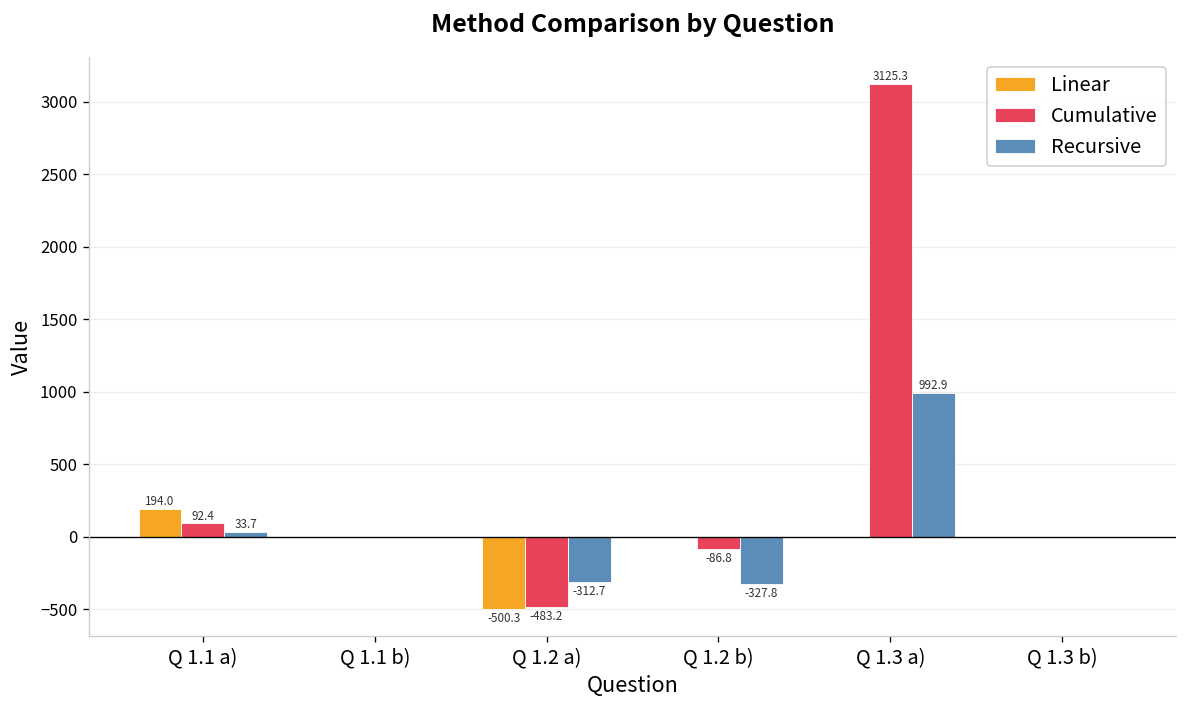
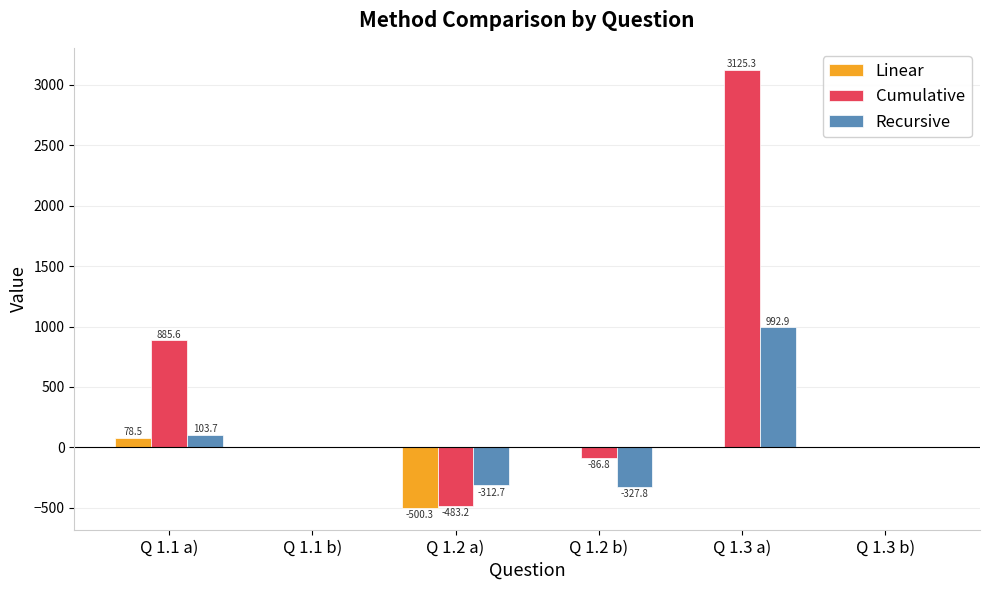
  {
    "Linear": {
-     "Q 1.1 a)": 194.0,
+     "Q 1.1 a)": 78.5,
      "Q 1.2 a)": -500.3
    },
    "Cumulative": {
-     "Q 1.1 a)": 92.4,
+     "Q 1.1 a)": 885.6,
      "Q 1.2 a)": -483.2,
      "Q 1.2 b)": -86.8,
      "Q 1.3 a)": 3125.3
    },
    "Recursive": {
-     "Q 1.1 a)": 33.7,
+     "Q 1.1 a)": 103.7,
      "Q 1.2 a)": -312.7,
      "Q 1.2 b)": -327.8,
      "Q 1.3 a)": 992.9
    }
  }
